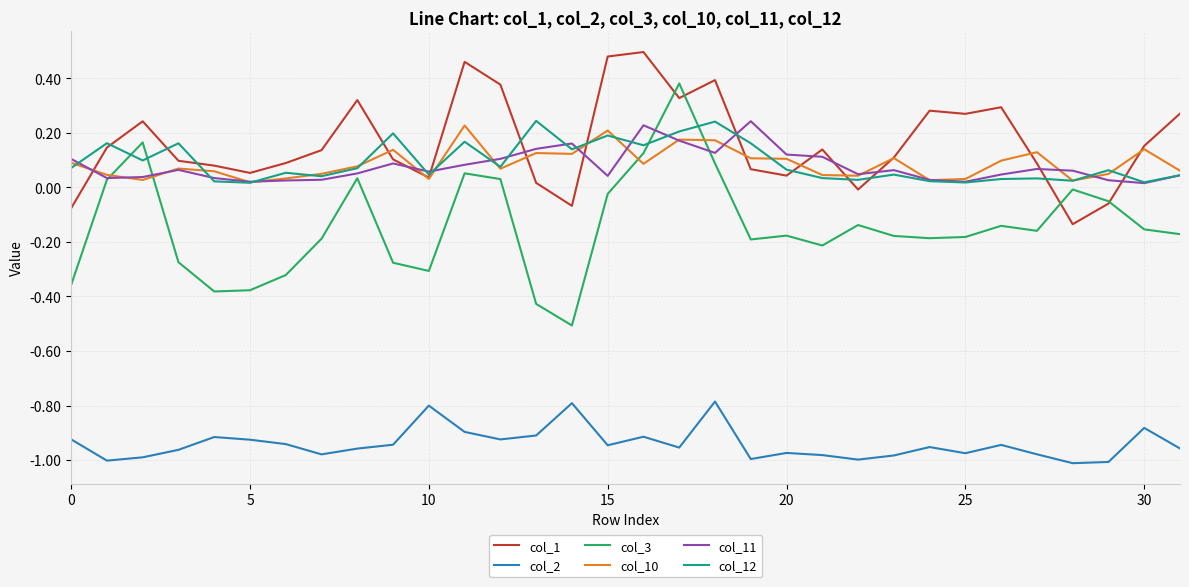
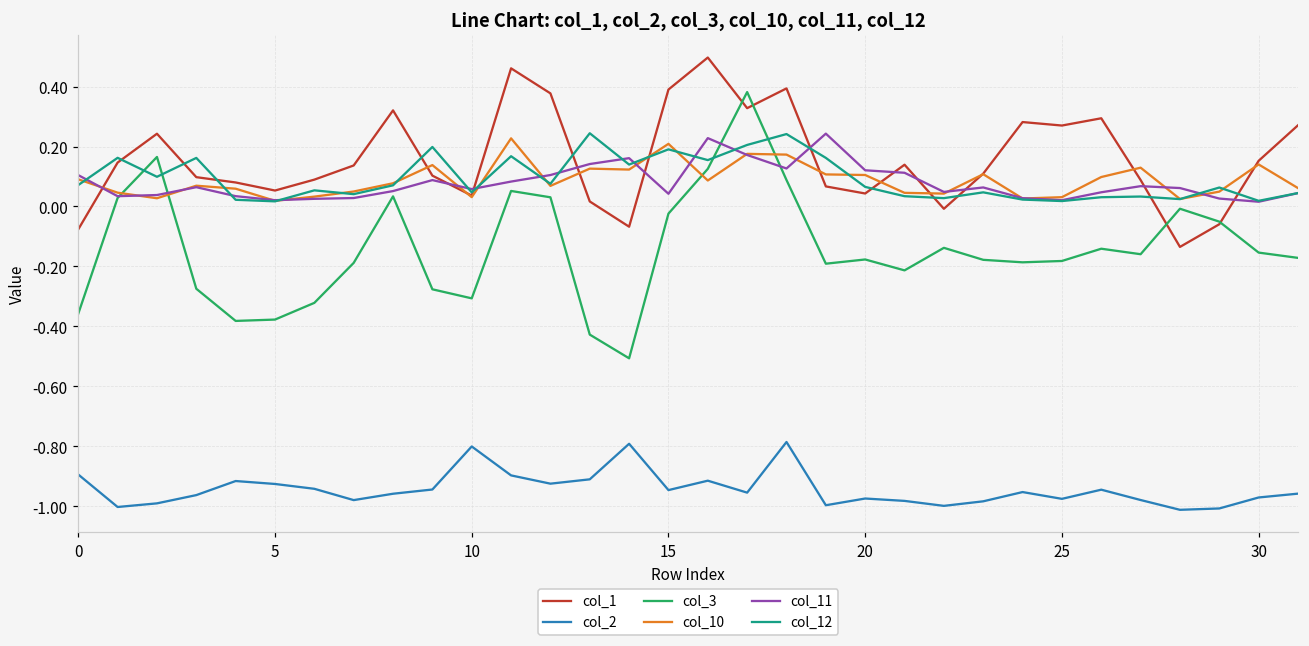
  {
    "col_1": {
      "0": -0.08,
      "5": 0.05,
-     "15": 0.48,
+     "15": 0.39,
      "20": 0.04,
      "25": 0.27,
      "30": 0.15
    },
    "col_2": {
-     "0": -0.92,
+     "0": -0.89,
      "5": -0.93,
      "10": -0.80,
      "15": -0.95,
      "20": -0.97,
      "25": -0.97,
-     "30": -0.88
+     "30": -0.97
    },
    "col_10": {
      "0": 0.09,
      "15": 0.21,
      "20": 0.11,
      "25": 0.03,
      "30": 0.14
    },
    "col_11": {
      "0": 0.10,
      "10": 0.06,
      "15": 0.04,
      "20": 0.12
    }
  }
